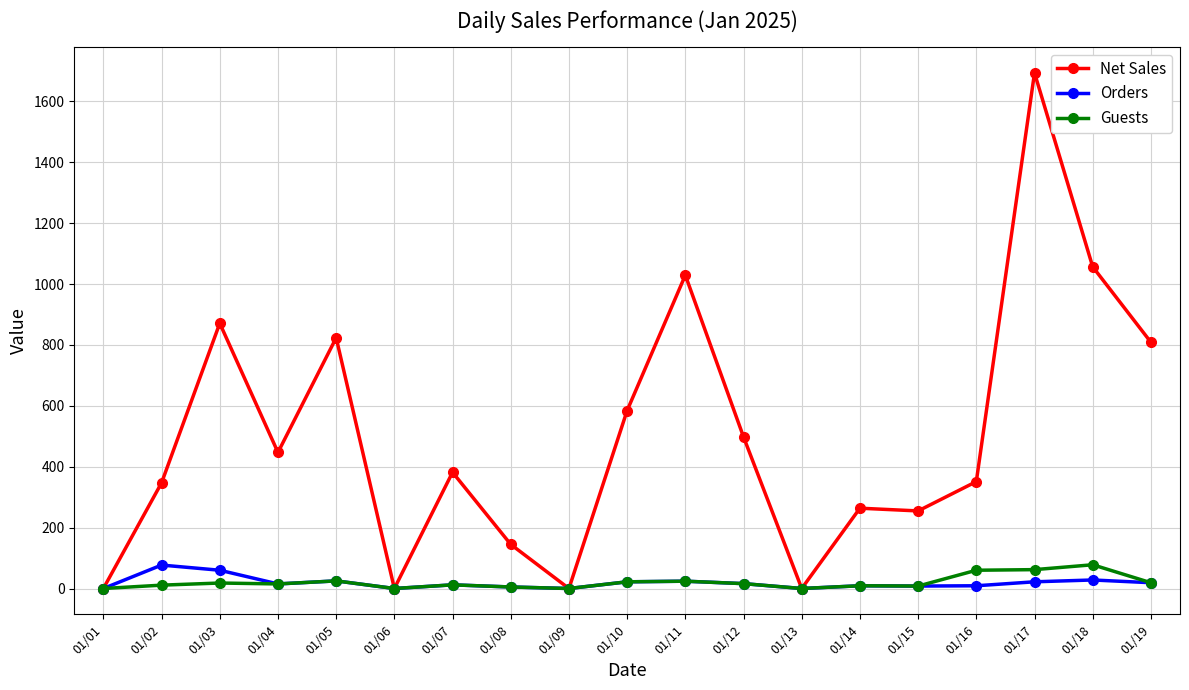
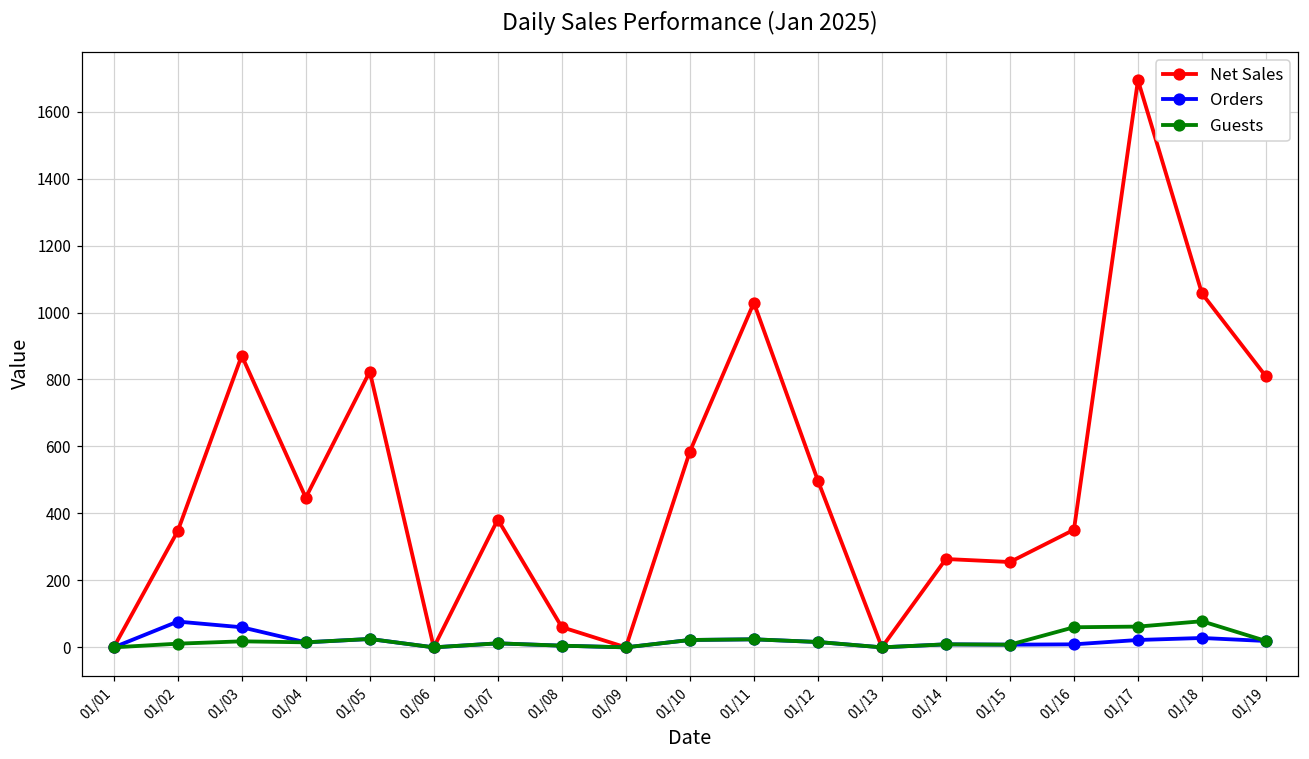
  {
    "Net Sales": {
      "01/02": 350,
      "01/03": 870,
      "01/04": 450,
      "01/05": 820,
      "01/07": 380,
-     "01/08": 140,
+     "01/08": 60,
      "01/10": 580,
      "01/11": 1030,
      "01/12": 500,
      "01/14": 260,
      "01/15": 250,
      "01/16": 350,
      "01/17": 1690,
      "01/18": 1060,
      "01/19": 810
    },
    "Orders": {
      "01/02": 80,
      "01/03": 60,
      "01/16": 10,
      "01/17": 20,
      "01/18": 30
    },
    "Guests": {
      "01/02": 10,
      "01/03": 20,
      "01/16": 60,
      "01/17": 60,
      "01/18": 80
    }
  }
